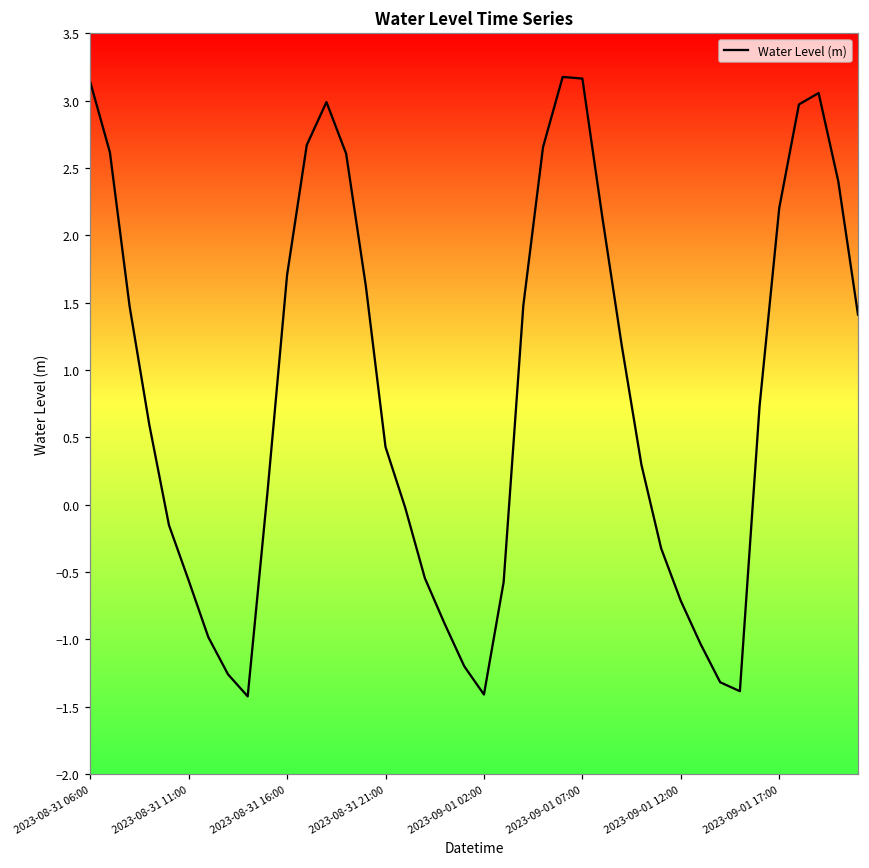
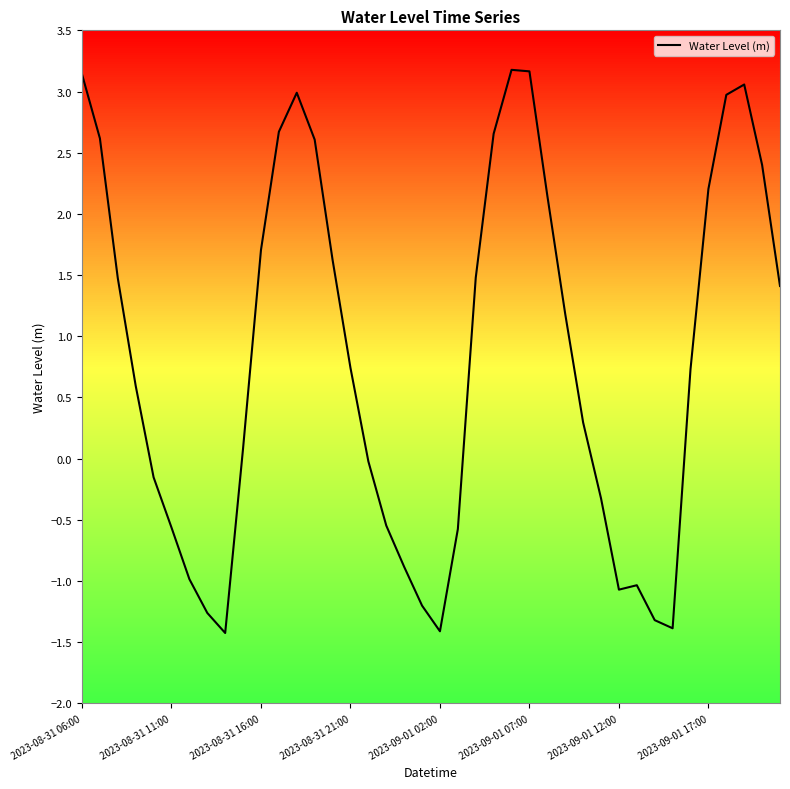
  {
    "2023-08-31 06:00": 3.14,
    "2023-08-31 11:00": -0.56,
    "2023-08-31 16:00": 1.71,
-   "2023-08-31 21:00": 0.43,
+   "2023-08-31 21:00": 0.74,
    "2023-09-01 02:00": -1.41,
    "2023-09-01 07:00": 3.16,
-   "2023-09-01 12:00": -0.72,
+   "2023-09-01 12:00": -1.07,
    "2023-09-01 17:00": 2.20
  }
